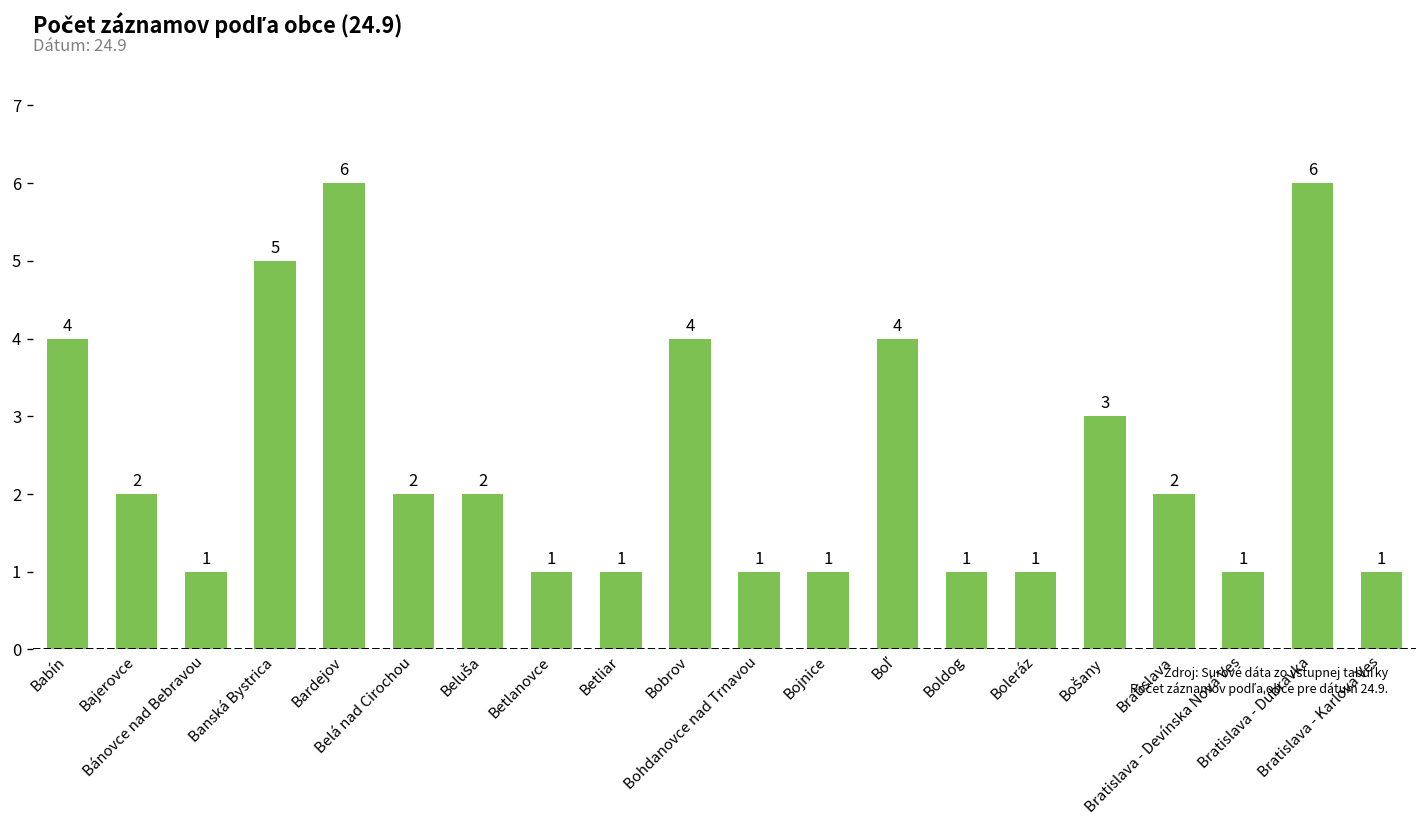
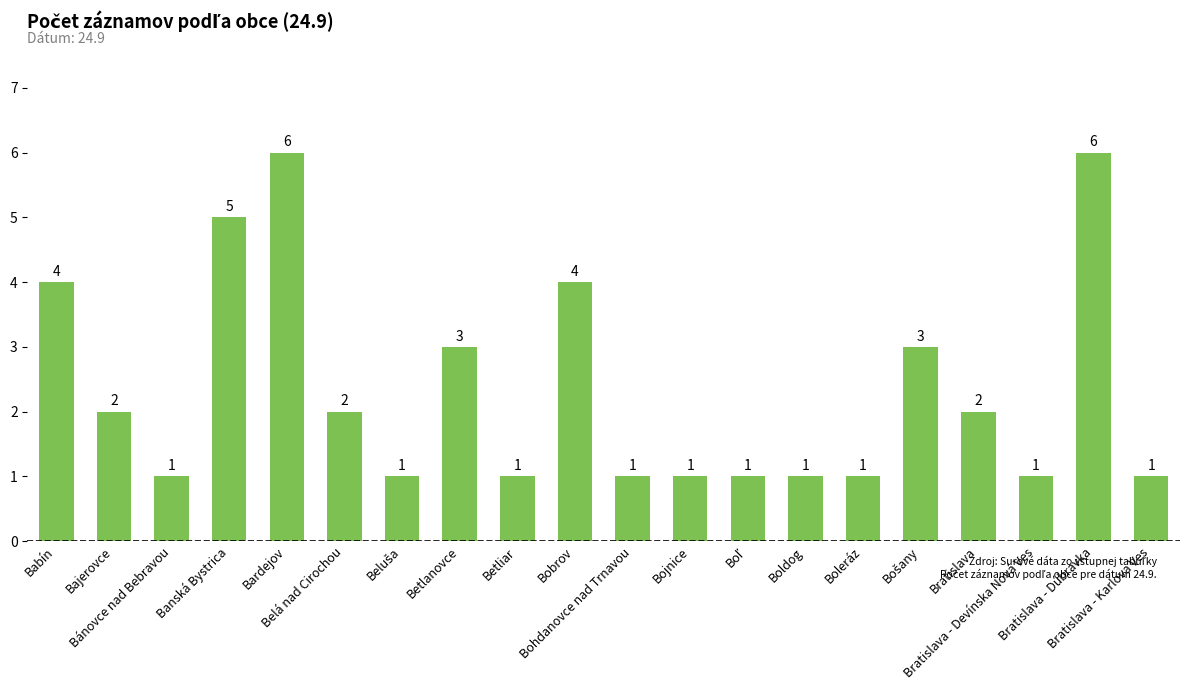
  {
    "Babín": 4,
    "Bajerovce": 2,
    "Bánovce nad Bebravou": 1,
    "Banská Bystrica": 5,
    "Bardejov": 6,
    "Belá nad Cirochou": 2,
-   "Beluša": 2,
-   "Betlanovce": 1,
+   "Beluša": 1,
+   "Betlanovce": 3,
    "Betliar": 1,
    "Bobrov": 4,
    "Bohdanovce nad Trnavou": 1,
    "Bojnice": 1,
-   "Boľ": 4,
+   "Boľ": 1,
    "Boldog": 1,
    "Boleráz": 1,
    "Bošany": 3,
    "Bratislava": 2,
    "Bratislava - Devínska Nová Ves": 1,
    "Bratislava - Dúbravka": 6,
    "Bratislava - Karlova Ves": 1
  }
